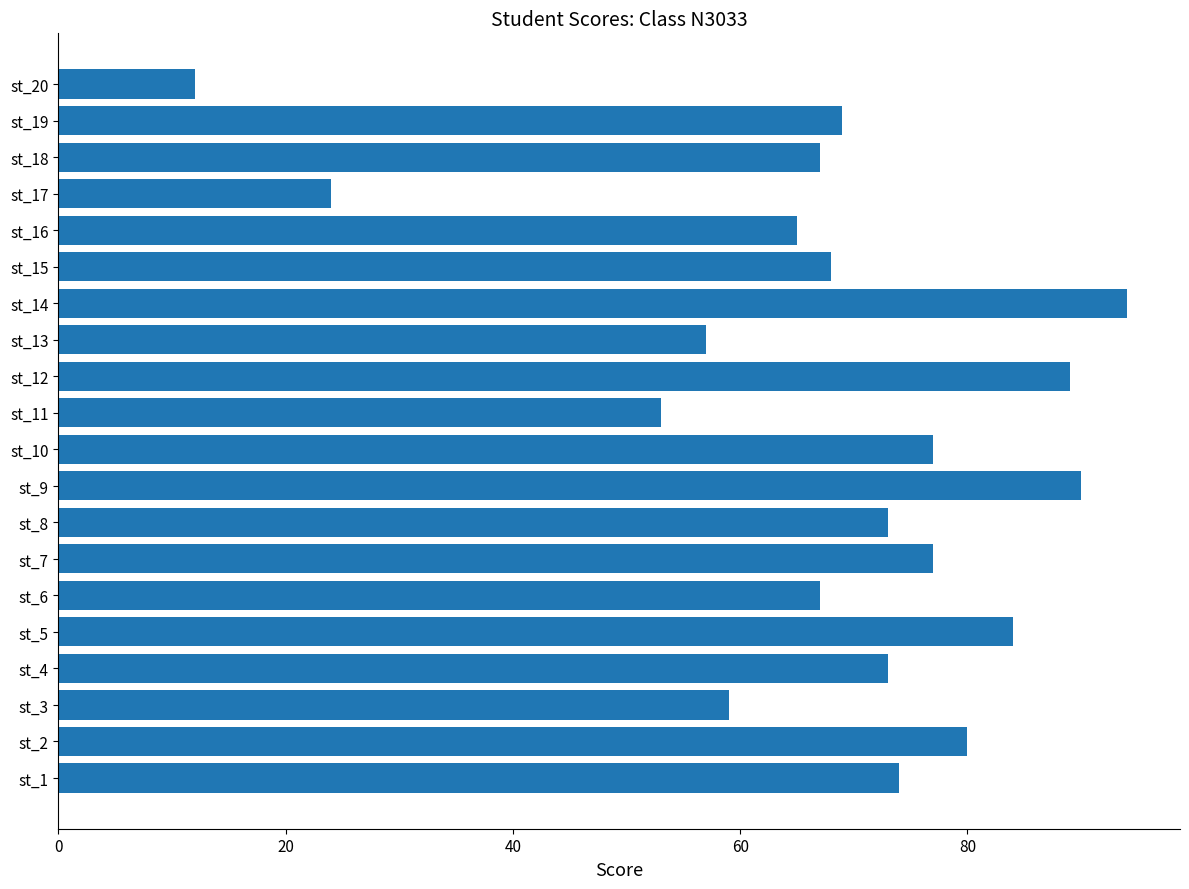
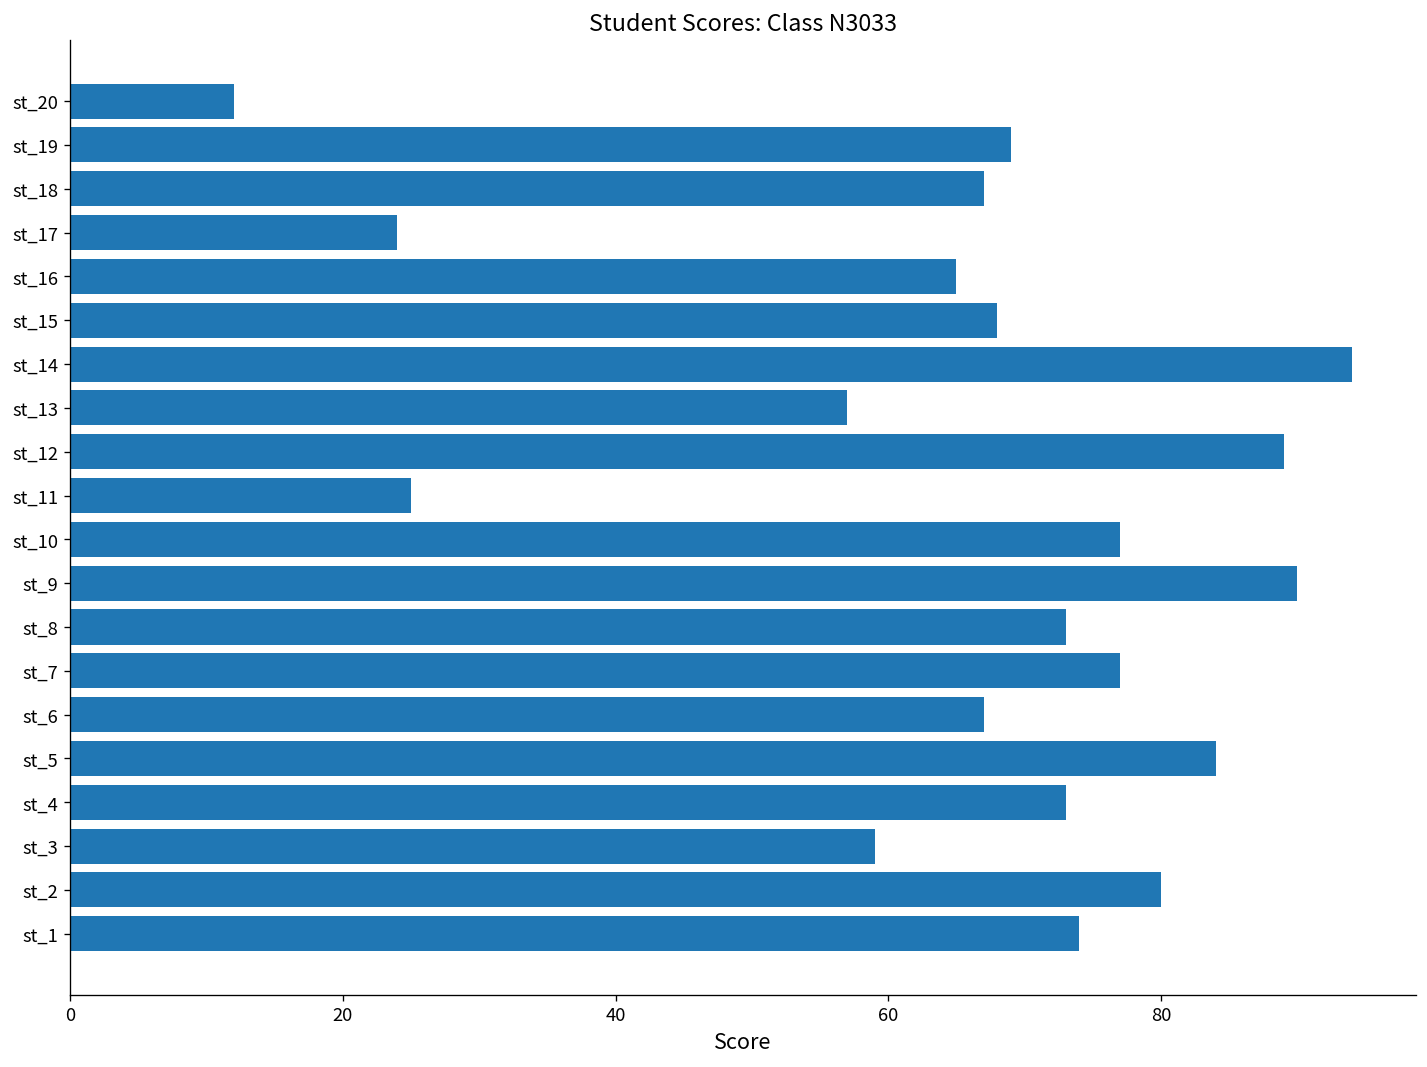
  {
    "st_20": 12,
    "st_19": 69,
    "st_18": 67,
    "st_17": 24,
    "st_16": 65,
    "st_15": 68,
    "st_14": 94,
    "st_13": 57,
    "st_12": 89,
-   "st_11": 53,
+   "st_11": 25,
    "st_10": 77,
    "st_9": 90,
    "st_8": 73,
    "st_7": 77,
    "st_6": 67,
    "st_5": 84,
    "st_4": 73,
    "st_3": 59,
    "st_2": 80,
    "st_1": 74
  }
